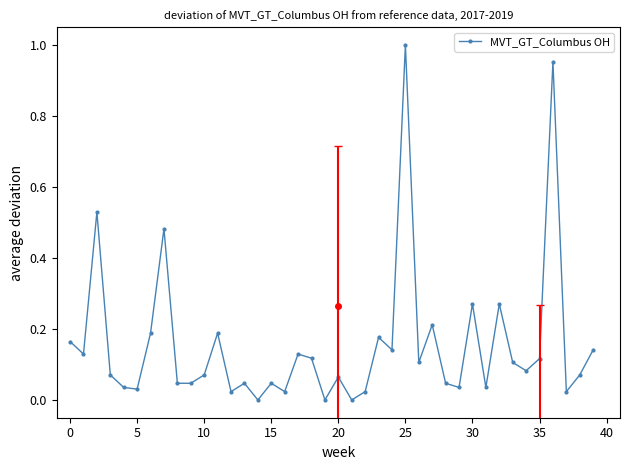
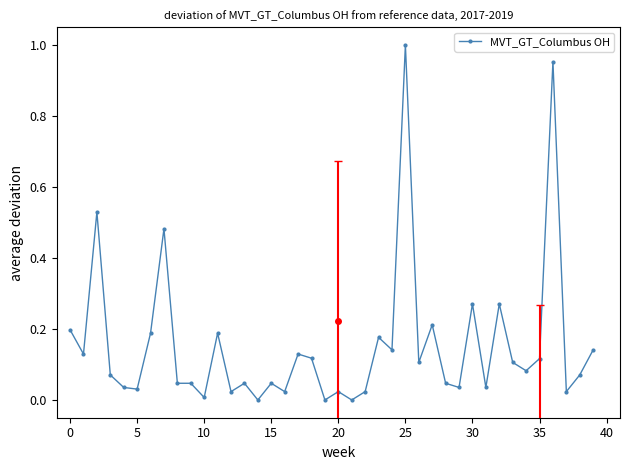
  {
    "MVT_GT_Columbus OH": {
-     "0": 0.16,
+     "0": 0.20,
      "5": 0.03,
-     "10": 0.07,
+     "10": 0.01,
      "15": 0.05,
-     "20": 0.06,
+     "20": 0.02,
      "25": 1.00,
      "30": 0.27,
      "35": 0.12
    }
  }
